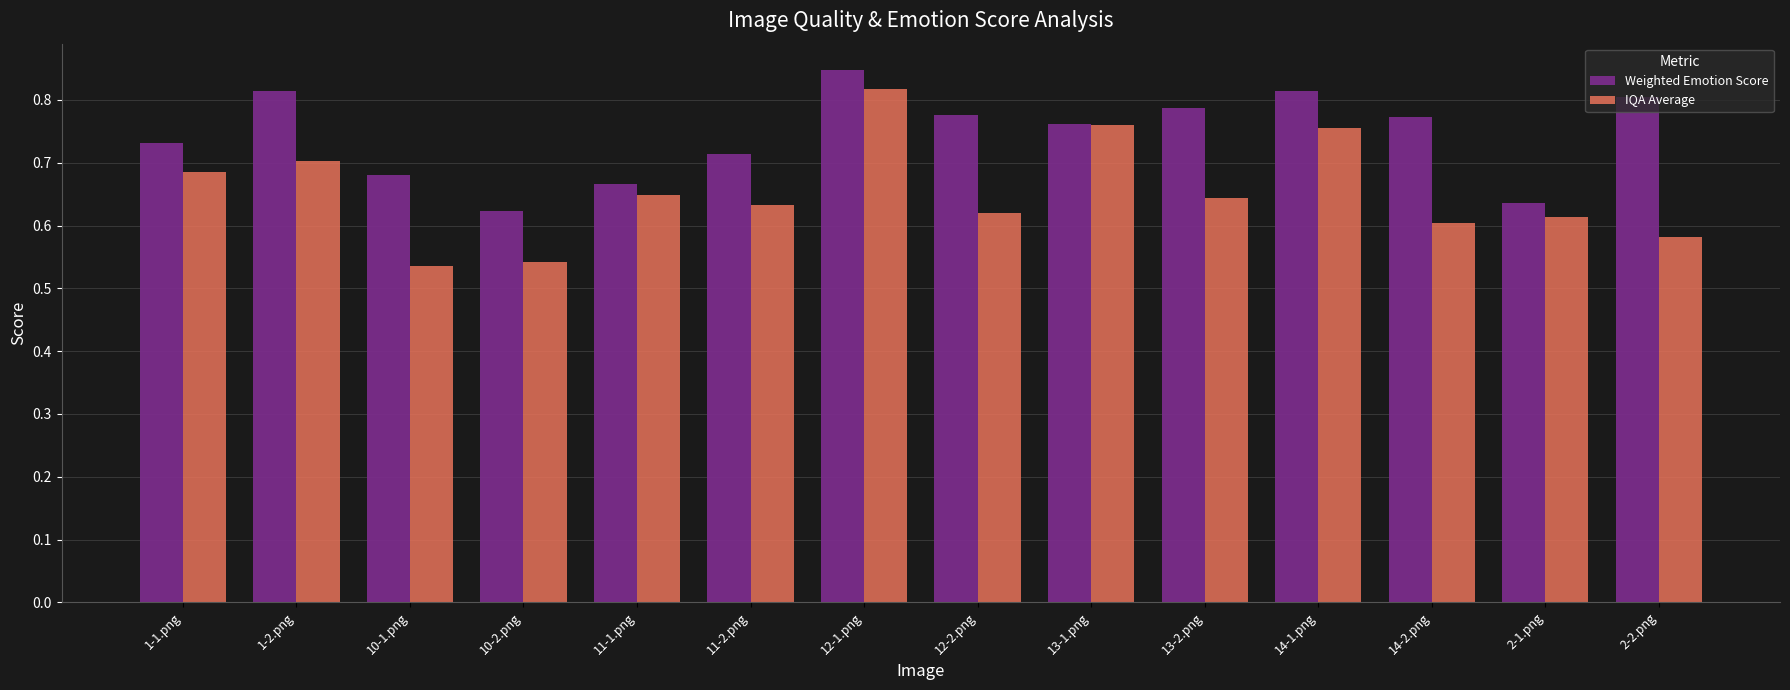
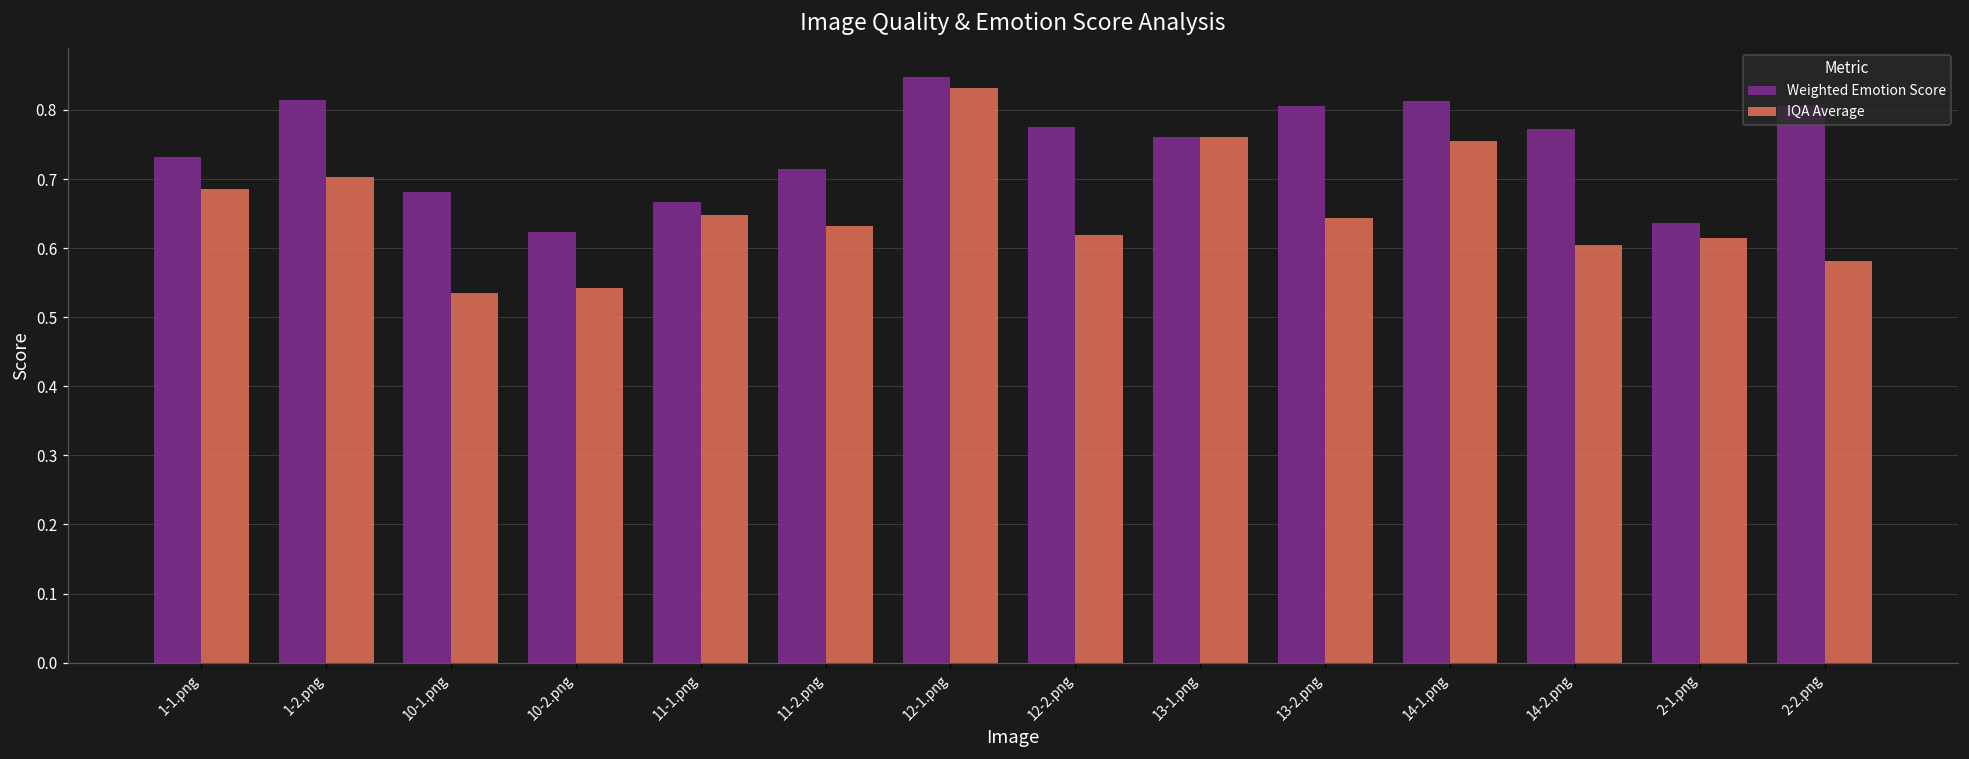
  {
    "Weighted Emotion Score": {
      "1-1.png": 0.73,
      "1-2.png": 0.81,
      "10-1.png": 0.68,
      "10-2.png": 0.62,
      "11-1.png": 0.67,
      "11-2.png": 0.71,
      "12-1.png": 0.85,
      "12-2.png": 0.78,
      "13-1.png": 0.76,
-     "13-2.png": 0.79,
+     "13-2.png": 0.81,
      "14-1.png": 0.81,
      "14-2.png": 0.77,
      "2-1.png": 0.64
    },
    "IQA Average": {
      "1-1.png": 0.69,
      "1-2.png": 0.70,
      "10-1.png": 0.54,
      "10-2.png": 0.54,
      "11-1.png": 0.65,
      "11-2.png": 0.63,
-     "12-1.png": 0.82,
+     "12-1.png": 0.83,
      "12-2.png": 0.62,
      "13-1.png": 0.76,
      "13-2.png": 0.64,
      "14-1.png": 0.76,
      "14-2.png": 0.60,
      "2-1.png": 0.61,
      "2-2.png": 0.58
    }
  }
